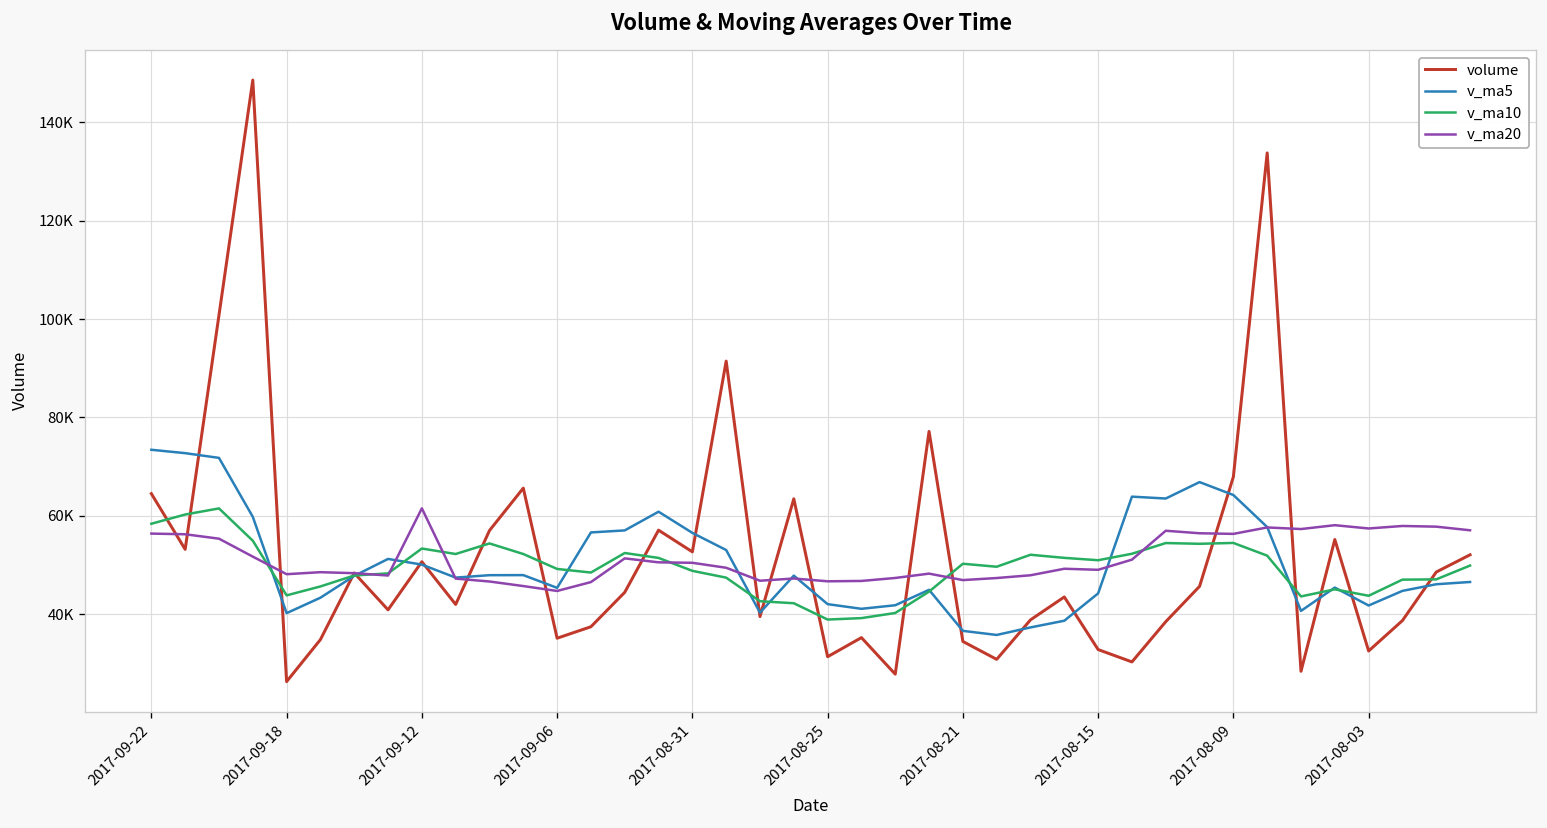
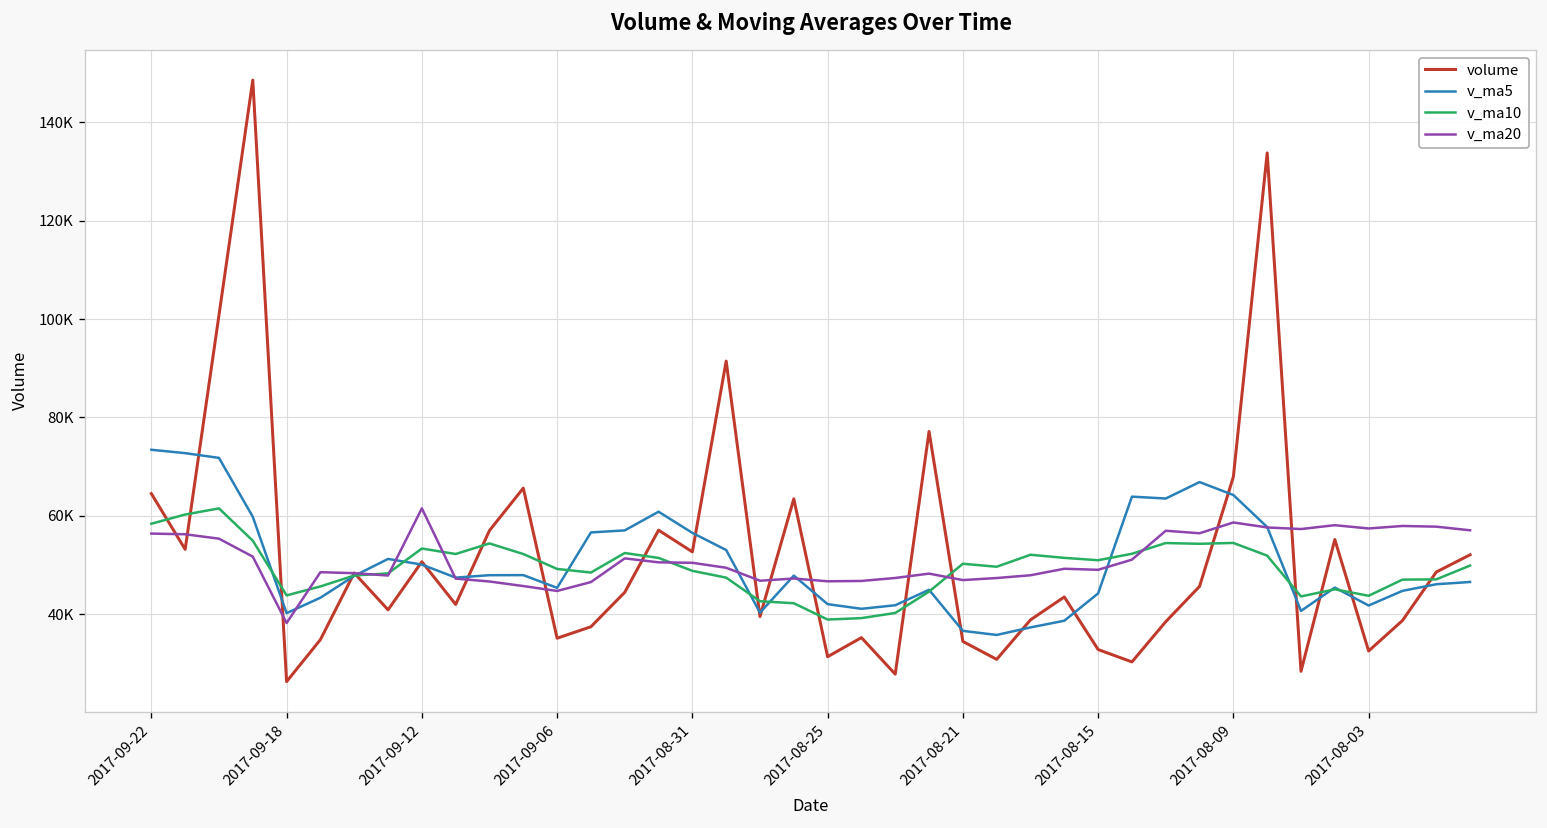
  {
    "volume": {
      "2017-09-22": 65000,
      "2017-09-18": 26000,
      "2017-09-06": 35000,
      "2017-08-31": 53000,
      "2017-08-25": 31000,
      "2017-08-21": 34000,
      "2017-08-15": 33000,
      "2017-08-09": 68000,
      "2017-08-03": 33000
    },
    "v_ma5": {
      "2017-09-22": 73000,
      "2017-09-18": 40000,
      "2017-09-06": 45000,
      "2017-08-31": 57000,
      "2017-08-25": 42000,
      "2017-08-21": 37000,
      "2017-08-15": 44000,
      "2017-08-09": 64000,
      "2017-08-03": 42000
    },
    "v_ma10": {
      "2017-09-22": 58000,
      "2017-09-18": 44000,
      "2017-09-12": 53000,
      "2017-09-06": 49000,
      "2017-08-31": 49000,
      "2017-08-25": 39000,
      "2017-08-21": 50000,
      "2017-08-15": 51000,
      "2017-08-09": 54000,
      "2017-08-03": 44000
    },
    "v_ma20": {
      "2017-09-22": 56000,
-     "2017-09-18": 48000,
+     "2017-09-18": 38000,
      "2017-09-12": 62000,
      "2017-09-06": 45000,
      "2017-08-31": 50000,
      "2017-08-25": 47000,
      "2017-08-21": 47000,
      "2017-08-15": 49000,
-     "2017-08-09": 56000,
+     "2017-08-09": 59000,
      "2017-08-03": 57000
    }
  }
